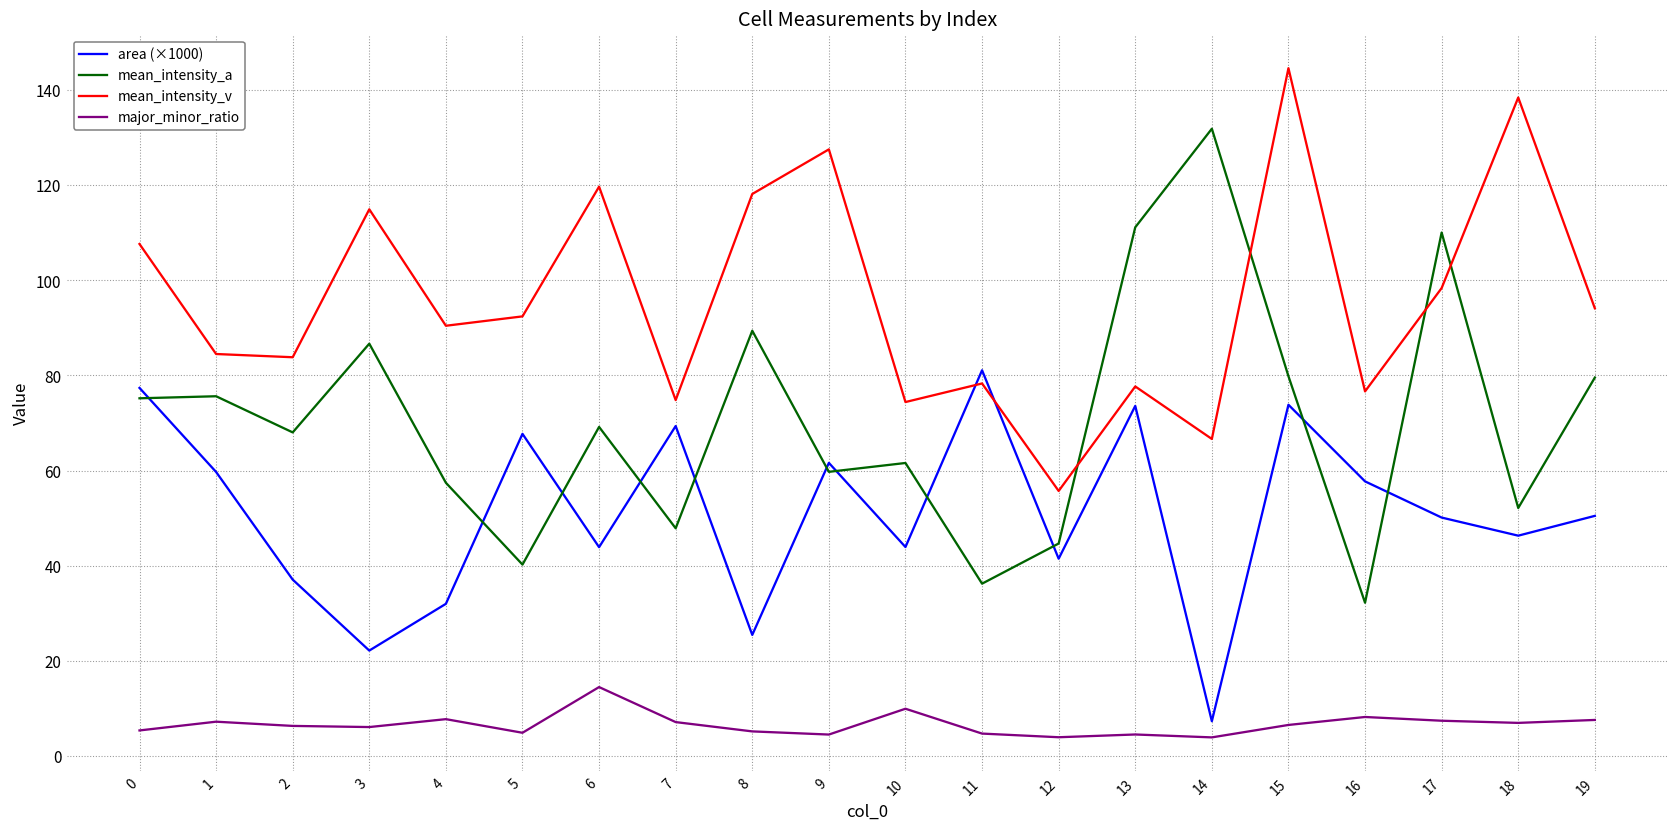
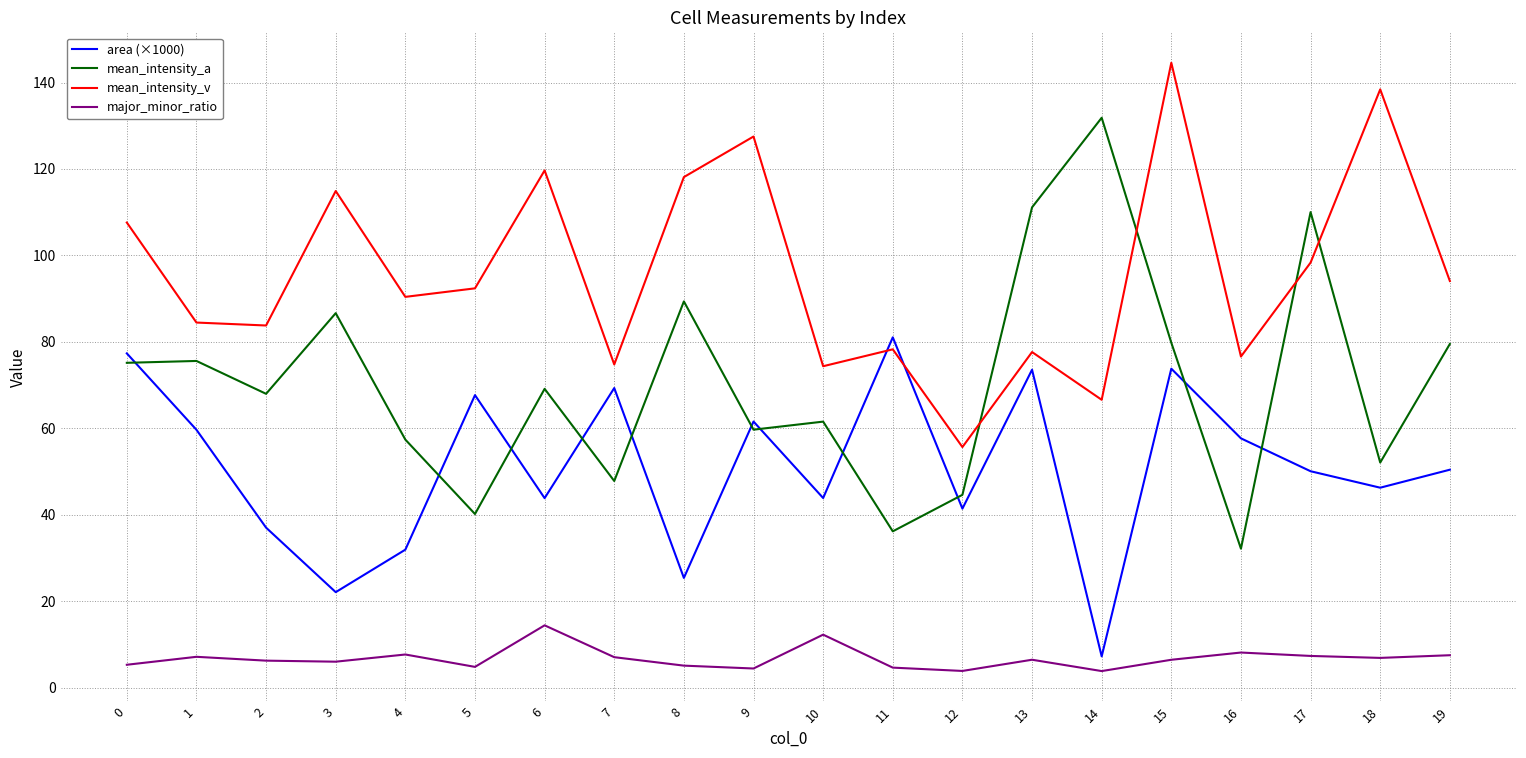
  {
    "area (×1000)": {
      "0": 77,
      "1": 60,
      "2": 37,
      "3": 22,
      "4": 32,
      "5": 68,
      "6": 44,
      "7": 69,
      "8": 25,
      "9": 62,
      "10": 44,
      "11": 81,
      "12": 41,
      "13": 74,
      "14": 7,
      "15": 74,
      "16": 58,
      "17": 50,
      "18": 46,
      "19": 50
    },
    "mean_intensity_a": {
      "0": 75,
      "1": 76,
      "2": 68,
      "3": 87,
      "4": 57,
      "5": 40,
      "6": 69,
      "7": 48,
      "8": 89,
      "9": 60,
      "10": 62,
      "11": 36,
      "12": 45,
      "13": 111,
      "14": 132,
      "15": 80,
      "16": 32,
      "17": 110,
      "18": 52,
      "19": 80
    },
    "mean_intensity_v": {
      "0": 108,
      "1": 84,
      "2": 84,
      "3": 115,
      "4": 90,
      "5": 92,
      "6": 120,
      "7": 75,
      "8": 118,
      "9": 128,
      "10": 74,
      "11": 78,
      "12": 56,
      "13": 78,
      "14": 67,
      "15": 145,
      "16": 77,
      "17": 98,
      "18": 138,
      "19": 94
    },
    "major_minor_ratio": {
      "0": 5,
      "1": 7,
      "2": 6,
      "3": 6,
      "4": 8,
      "5": 5,
      "6": 14,
      "7": 7,
      "8": 5,
      "9": 4,
-     "10": 10,
+     "10": 12,
      "11": 5,
      "12": 4,
-     "13": 5,
+     "13": 7,
      "14": 4,
      "15": 7,
      "16": 8,
      "17": 7,
      "18": 7,
      "19": 8
    }
  }
